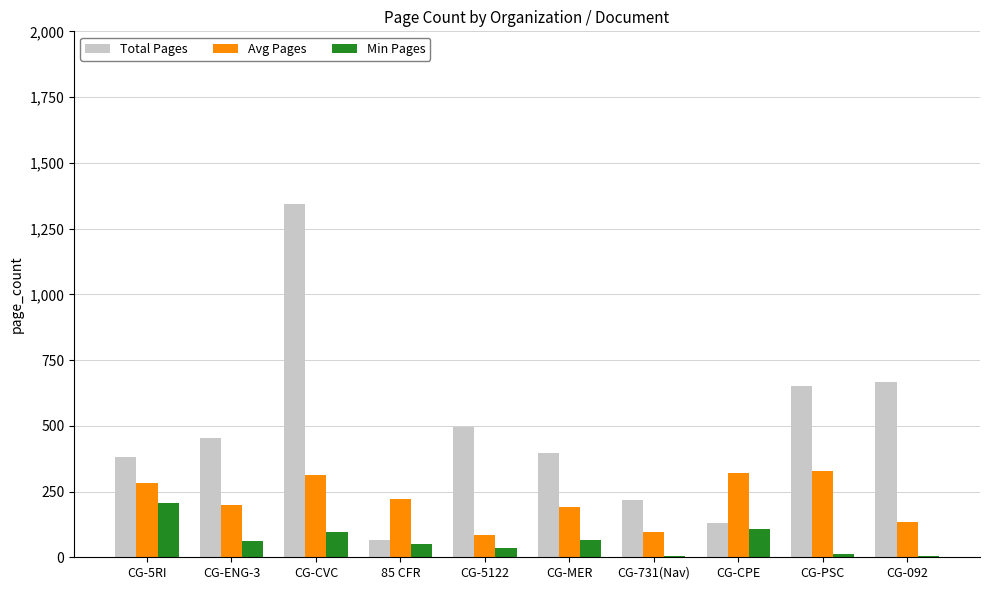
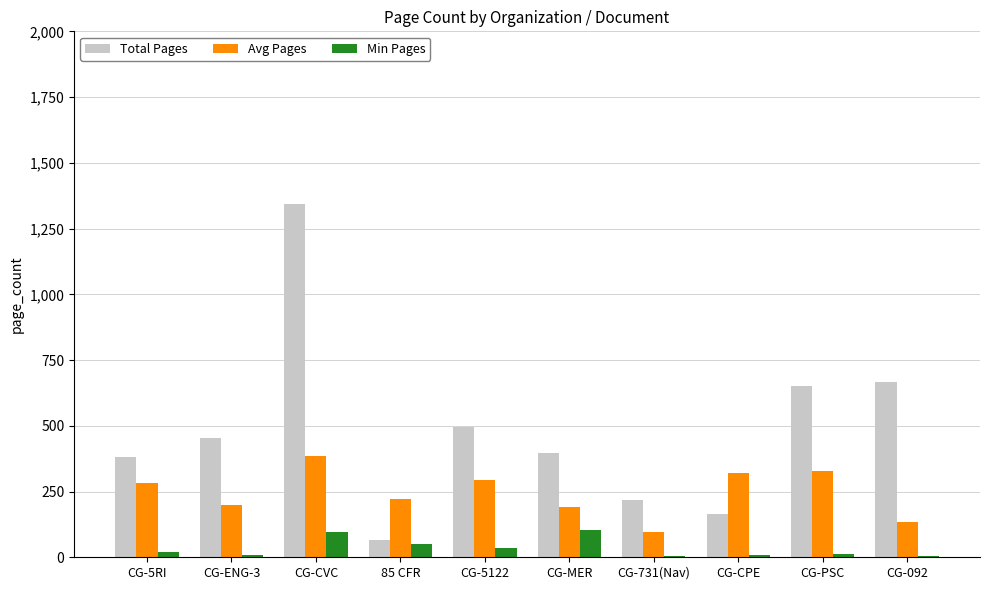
  {
    "Total Pages": {
      "CG-5RI": "380",
      "CG-ENG-3": "450",
      "CG-CVC": "1,340",
      "85 CFR": "70",
      "CG-5122": "500",
      "CG-MER": "400",
      "CG-731(Nav)": "220",
-     "CG-CPE": "130",
+     "CG-CPE": "170",
      "CG-PSC": "650",
      "CG-092": "670"
    },
    "Avg Pages": {
      "CG-5RI": "280",
      "CG-ENG-3": "200",
-     "CG-CVC": "310",
+     "CG-CVC": "390",
      "85 CFR": "220",
-     "CG-5122": "80",
+     "CG-5122": "290",
      "CG-MER": "190",
      "CG-731(Nav)": "100",
      "CG-CPE": "320",
      "CG-PSC": "330",
      "CG-092": "130"
    },
    "Min Pages": {
-     "CG-5RI": "210",
-     "CG-ENG-3": "60",
+     "CG-5RI": "20",
+     "CG-ENG-3": "10",
      "CG-CVC": "100",
      "85 CFR": "50",
      "CG-5122": "30",
-     "CG-MER": "70",
-     "CG-CPE": "110",
+     "CG-MER": "100",
+     "CG-CPE": "10",
      "CG-PSC": "10"
    }
  }
